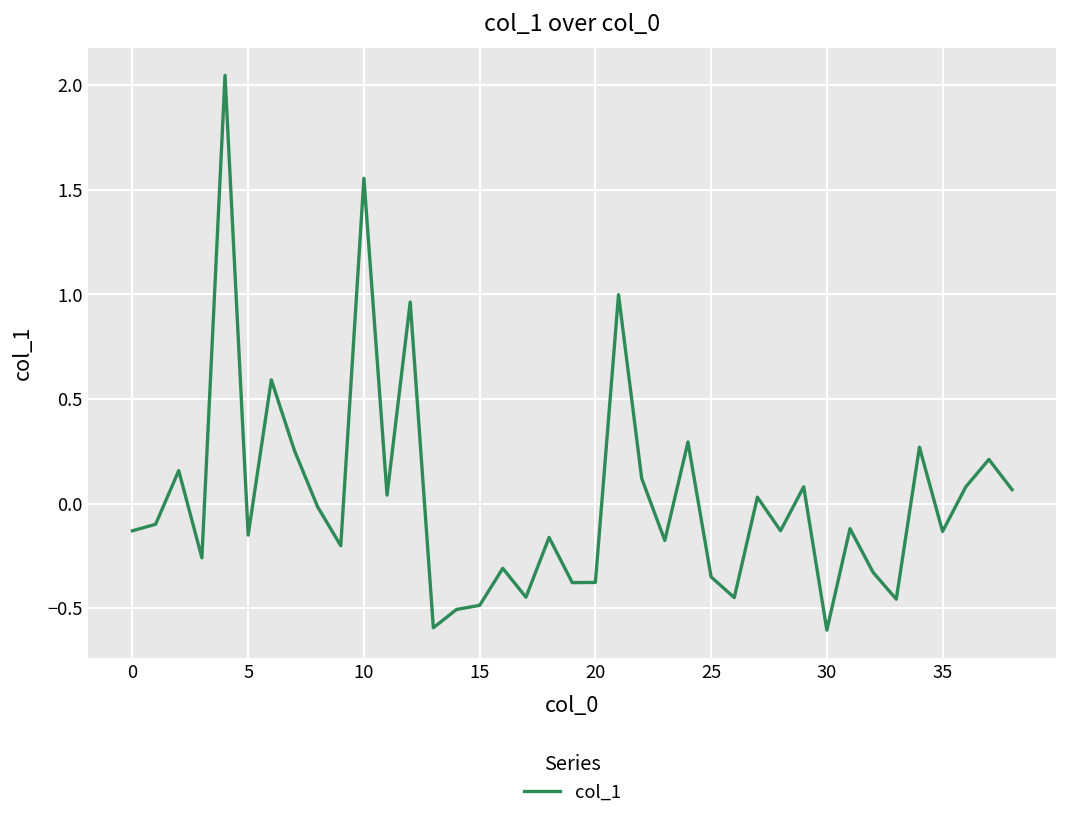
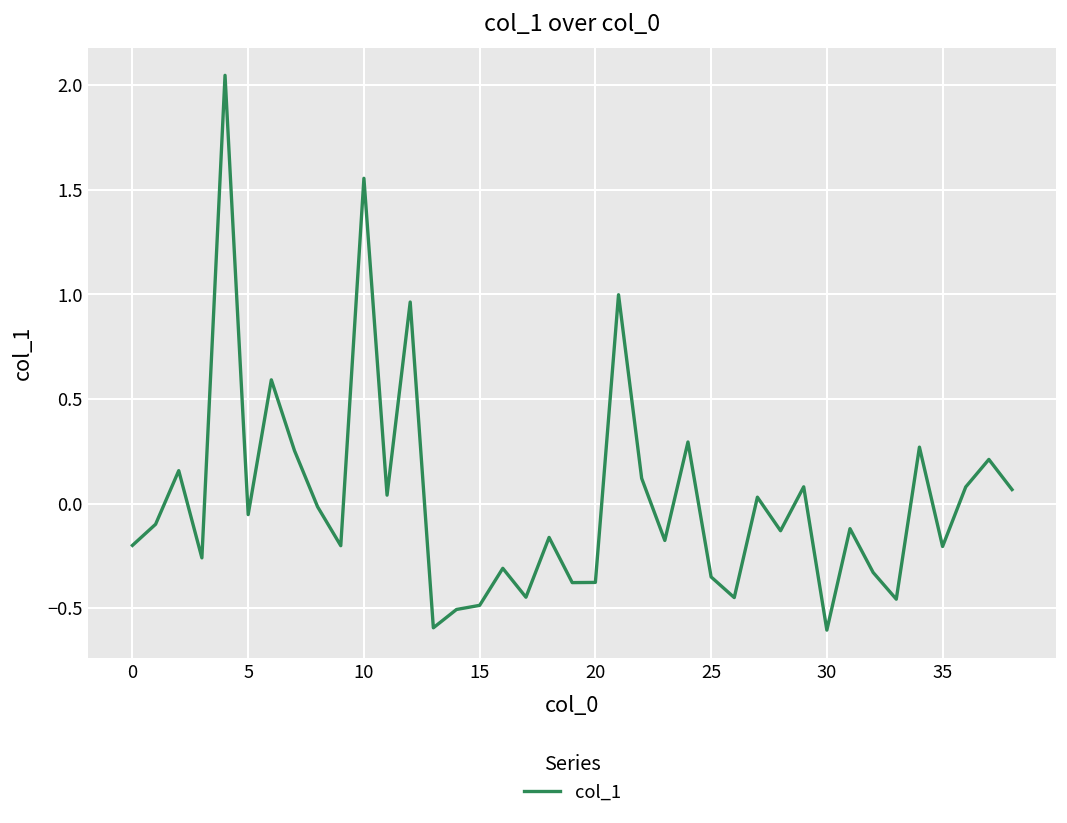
  {
-   "0": -0.13,
-   "5": -0.15,
+   "0": -0.20,
+   "5": -0.05,
    "10": 1.56,
    "15": -0.49,
    "20": -0.38,
    "25": -0.35,
    "30": -0.60,
-   "35": -0.13
+   "35": -0.20
  }
